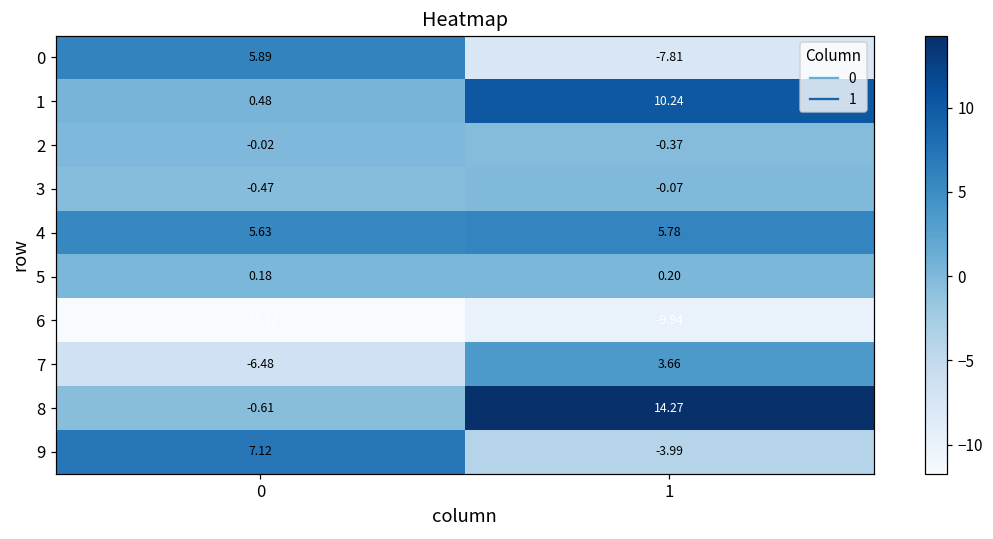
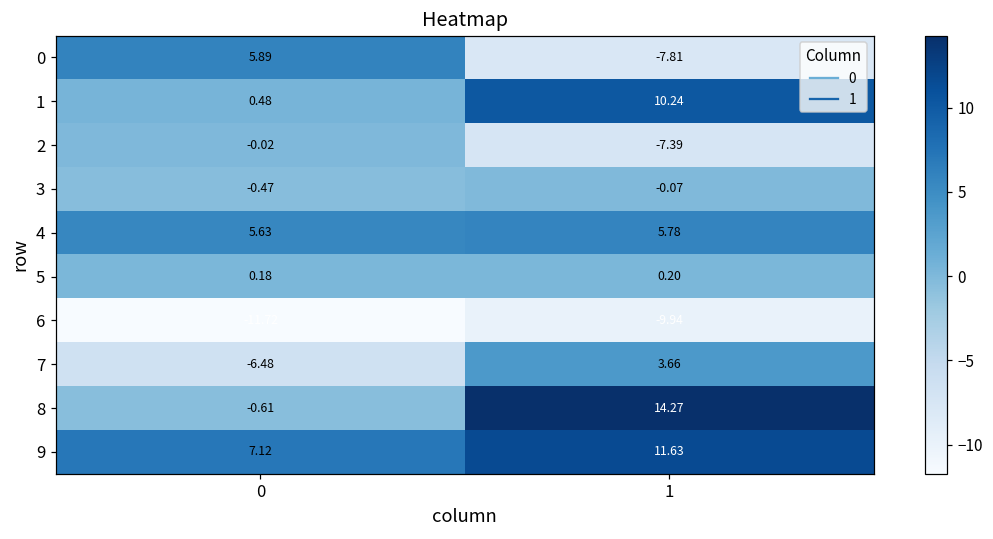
  {
    "0": {
      "0": 5.89,
      "1": -7.81
    },
    "1": {
      "0": 0.48,
      "1": 10.24
    },
    "2": {
      "0": -0.02,
-     "1": -0.37
+     "1": -7.39
    },
    "3": {
      "0": -0.47,
      "1": -0.07
    },
    "4": {
      "0": 5.63,
      "1": 5.78
    },
    "5": {
      "0": 0.18,
      "1": 0.20
    },
    "7": {
      "0": -6.48,
      "1": 3.66
    },
    "8": {
      "0": -0.61,
      "1": 14.27
    },
    "9": {
      "0": 7.12,
-     "1": -3.99
+     "1": 11.63
    }
  }
